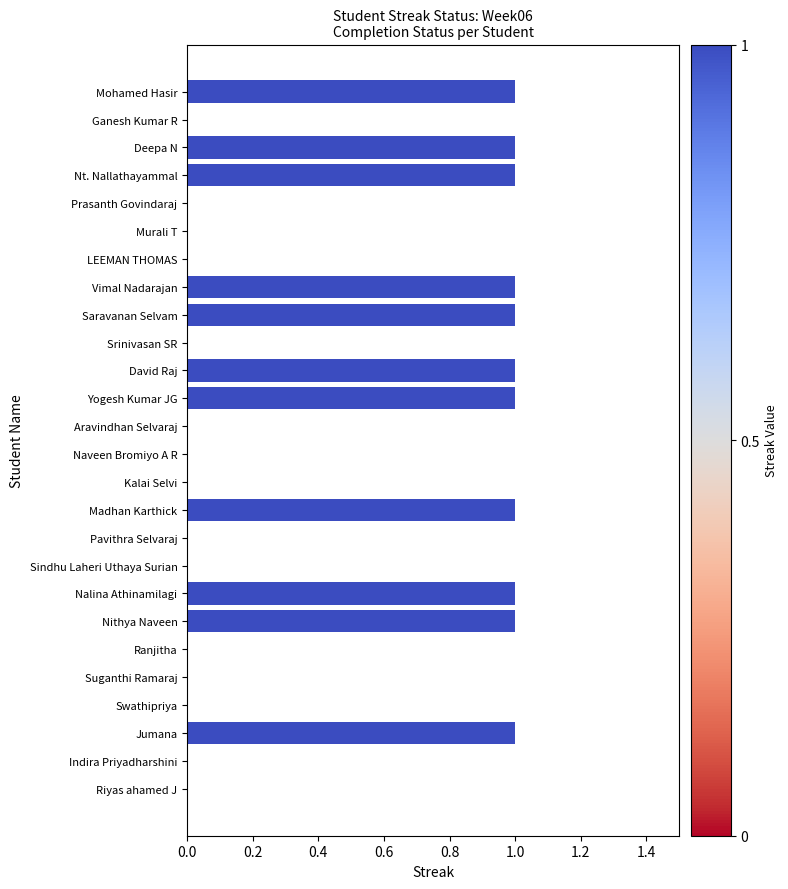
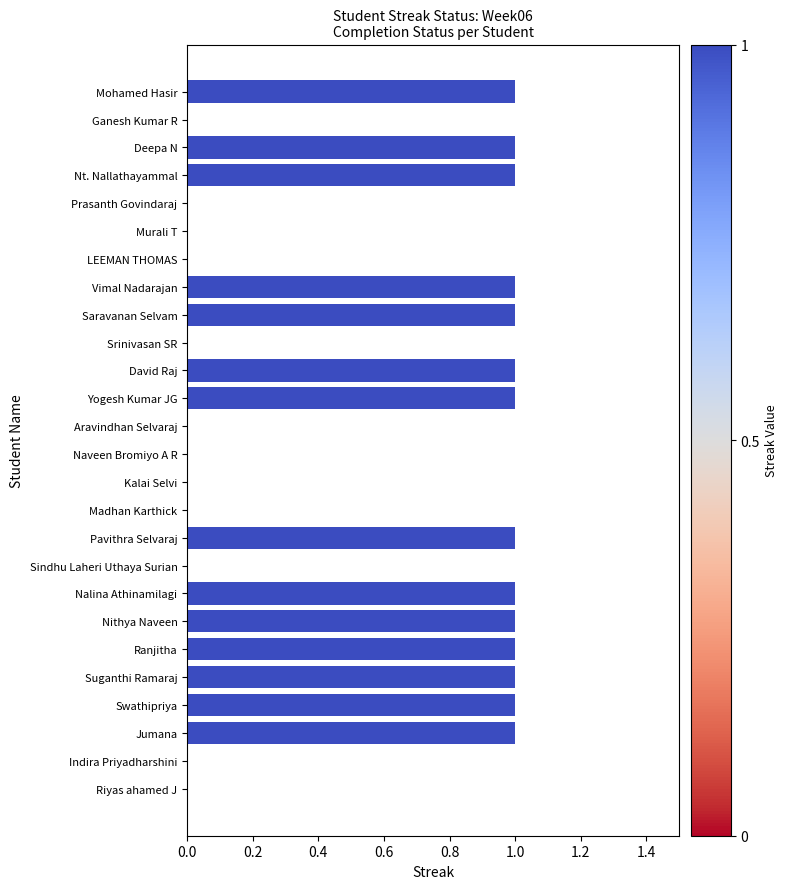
  {
    "Mohamed Hasir": 1,
    "Ganesh Kumar R": 0,
    "Deepa N": 1,
    "Nt. Nallathayammal": 1,
    "Prasanth Govindaraj": 0,
    "Murali T": 0,
    "LEEMAN THOMAS": 0,
    "Vimal Nadarajan": 1,
    "Saravanan Selvam": 1,
    "Srinivasan SR": 0,
    "David Raj": 1,
    "Yogesh Kumar JG": 1,
    "Aravindhan Selvaraj": 0,
    "Naveen Bromiyo A R": 0,
    "Kalai Selvi": 0,
-   "Madhan Karthick": 1,
-   "Pavithra Selvaraj": 0,
+   "Madhan Karthick": 0,
+   "Pavithra Selvaraj": 1,
    "Sindhu Laheri Uthaya Surian": 0,
    "Nalina Athinamilagi": 1,
    "Nithya Naveen": 1,
-   "Ranjitha": 0,
-   "Suganthi Ramaraj": 0,
-   "Swathipriya": 0,
+   "Ranjitha": 1,
+   "Suganthi Ramaraj": 1,
+   "Swathipriya": 1,
    "Jumana": 1,
    "Indira Priyadharshini": 0,
    "Riyas ahamed J": 0
  }
